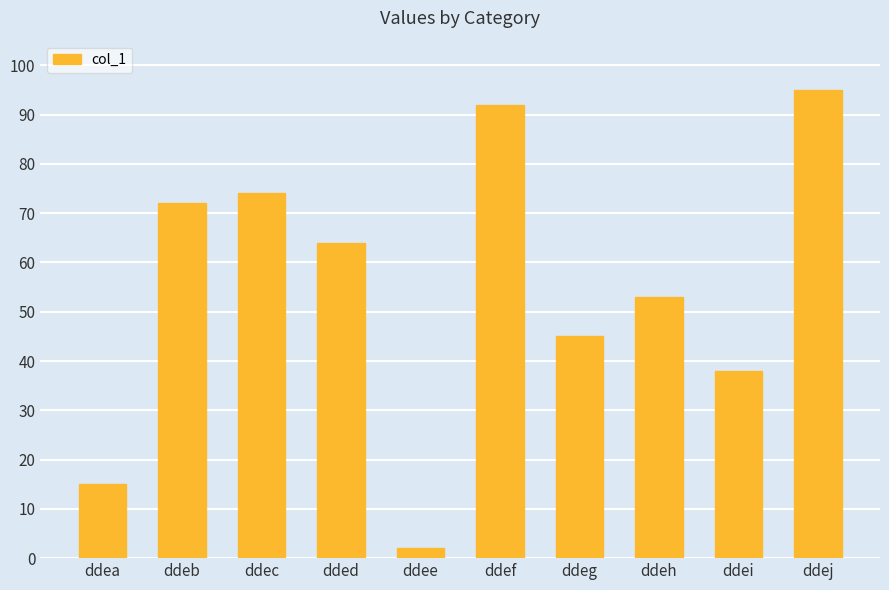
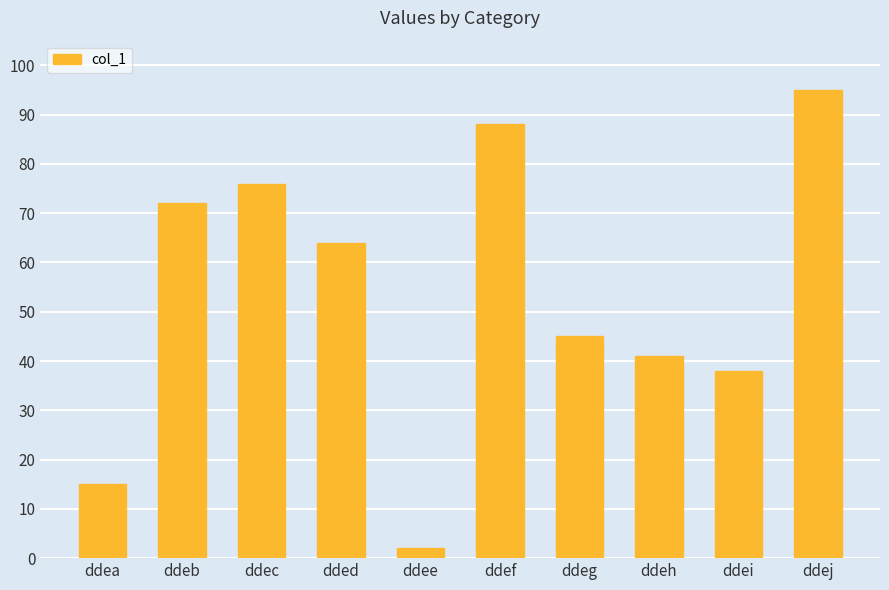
  {
    "ddea": 15,
    "ddeb": 72,
-   "ddec": 74,
+   "ddec": 76,
    "dded": 64,
    "ddee": 2,
-   "ddef": 92,
+   "ddef": 88,
    "ddeg": 45,
-   "ddeh": 53,
+   "ddeh": 41,
    "ddei": 38,
    "ddej": 95
  }
